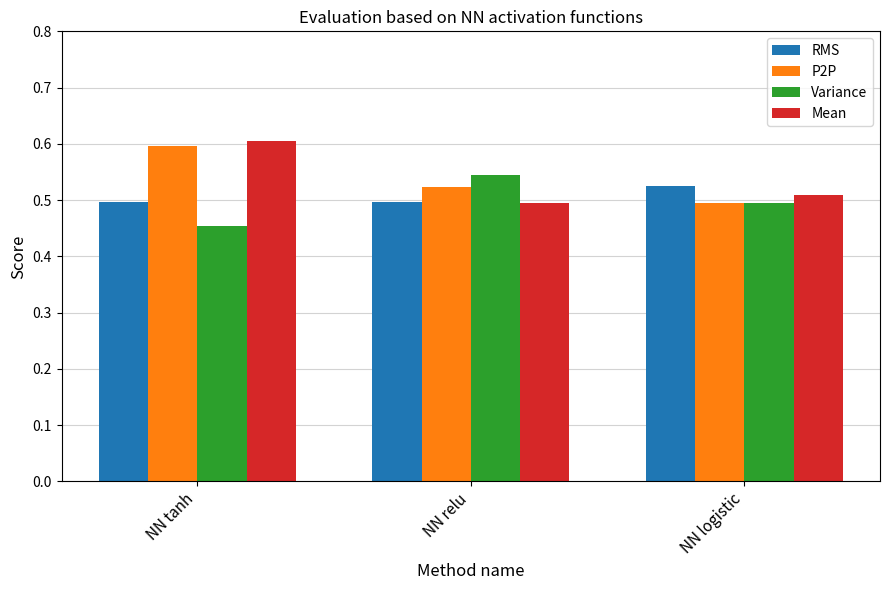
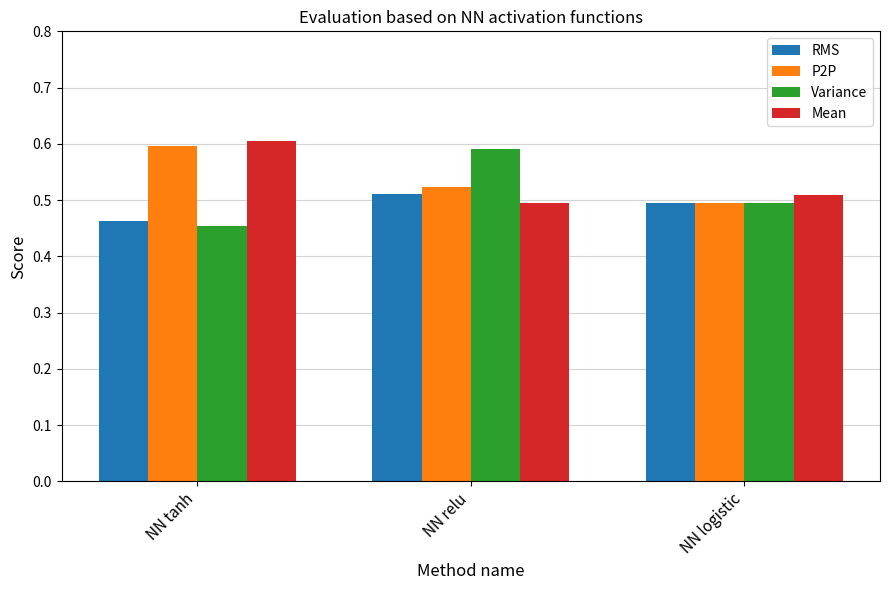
  {
    "RMS": {
-     "NN tanh": 0.50,
-     "NN relu": 0.50,
-     "NN logistic": 0.53
+     "NN tanh": 0.46,
+     "NN relu": 0.51,
+     "NN logistic": 0.49
    },
    "P2P": {
      "NN tanh": 0.60,
      "NN relu": 0.52,
      "NN logistic": 0.49
    },
    "Variance": {
      "NN tanh": 0.45,
-     "NN relu": 0.54,
+     "NN relu": 0.59,
      "NN logistic": 0.49
    },
    "Mean": {
      "NN tanh": 0.61,
      "NN relu": 0.50,
      "NN logistic": 0.51
    }
  }
